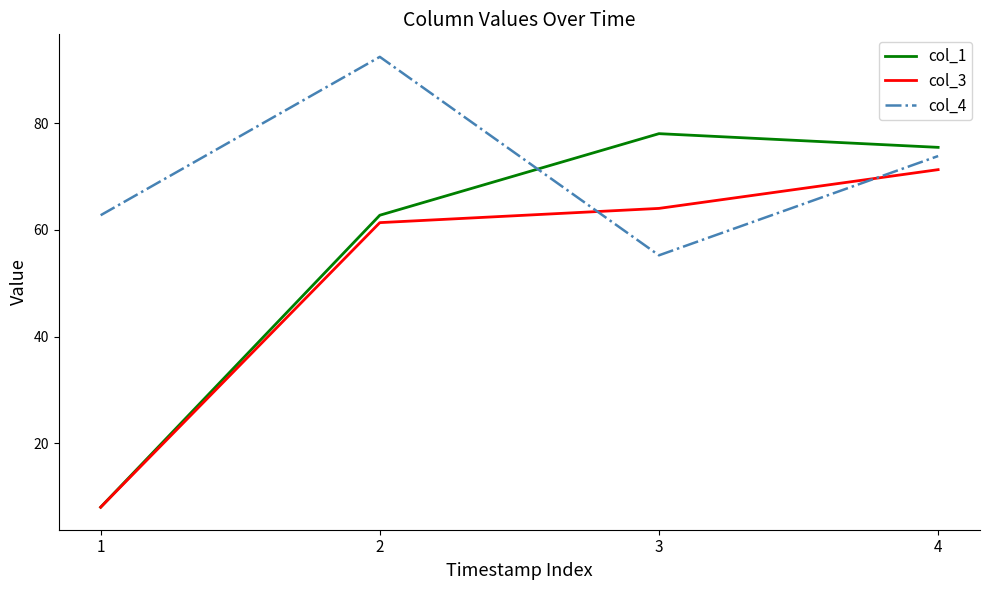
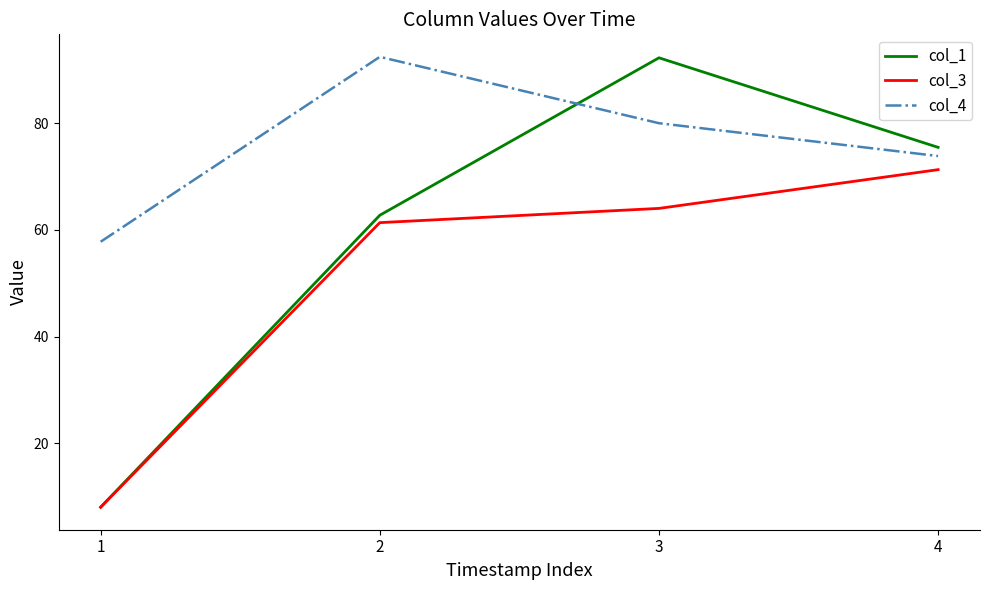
  {
    "col_1": {
      "2": 63,
-     "3": 78,
+     "3": 92,
      "4": 75
    },
    "col_3": {
      "2": 61,
      "3": 64,
      "4": 71
    },
    "col_4": {
-     "1": 63,
+     "1": 58,
      "2": 92,
-     "3": 55,
+     "3": 80,
      "4": 74
    }
  }
